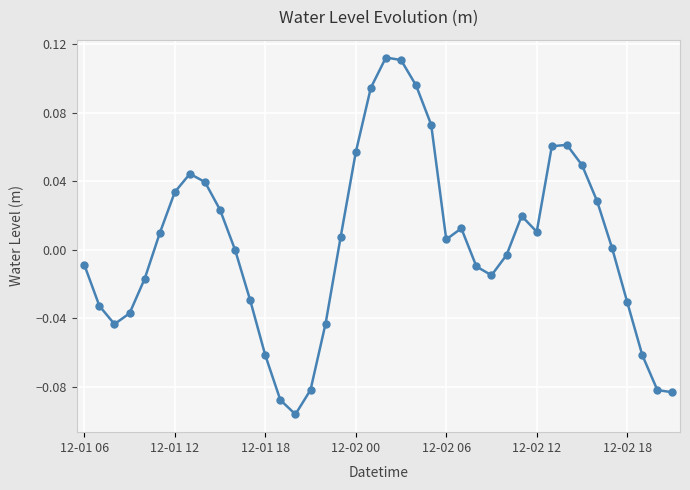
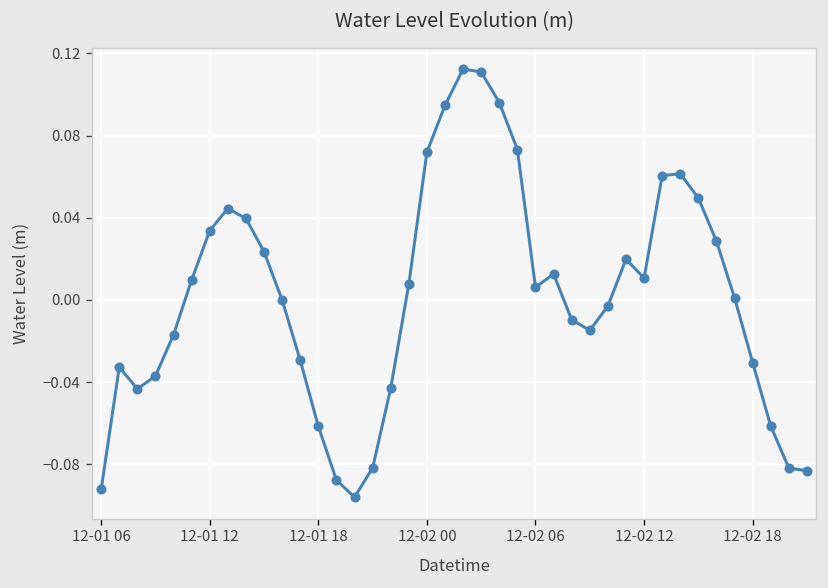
  {
-   "12-01 06": -0.009,
+   "12-01 06": -0.092,
    "12-01 12": 0.034,
    "12-01 18": -0.062,
-   "12-02 00": 0.057,
+   "12-02 00": 0.072,
    "12-02 06": 0.006,
    "12-02 12": 0.011,
    "12-02 18": -0.030
  }
